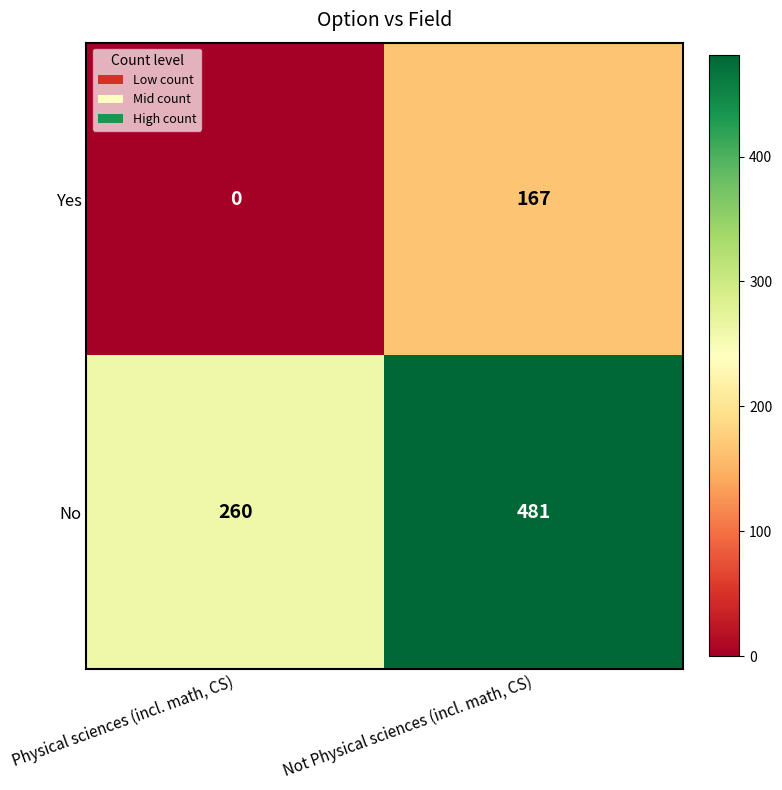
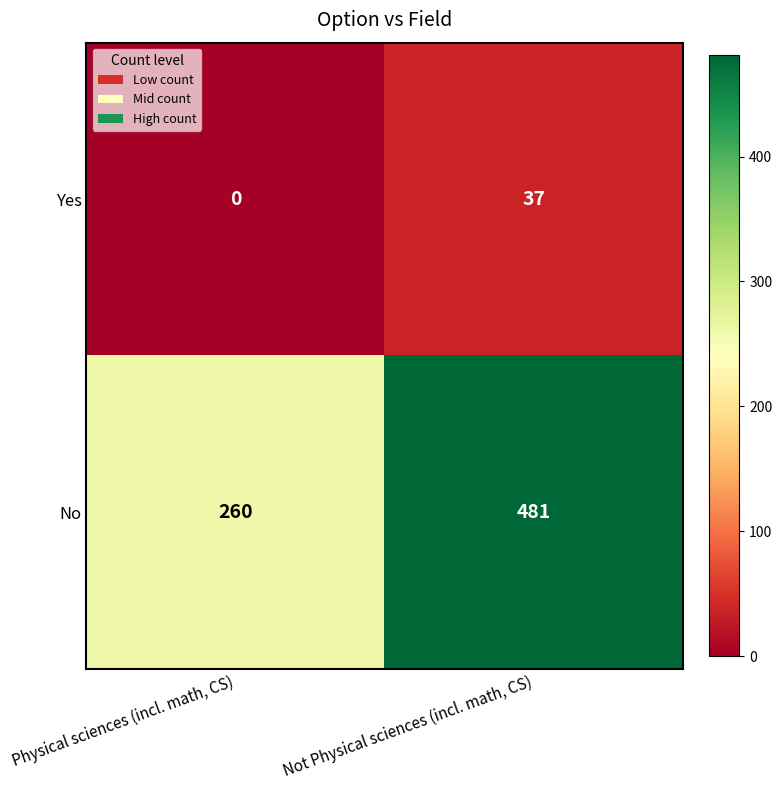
  {
    "Yes": {
      "Physical sciences (incl. math, CS)": 0,
-     "Not Physical sciences (incl. math, CS)": 167
+     "Not Physical sciences (incl. math, CS)": 37
    },
    "No": {
      "Physical sciences (incl. math, CS)": 260,
      "Not Physical sciences (incl. math, CS)": 481
    }
  }
